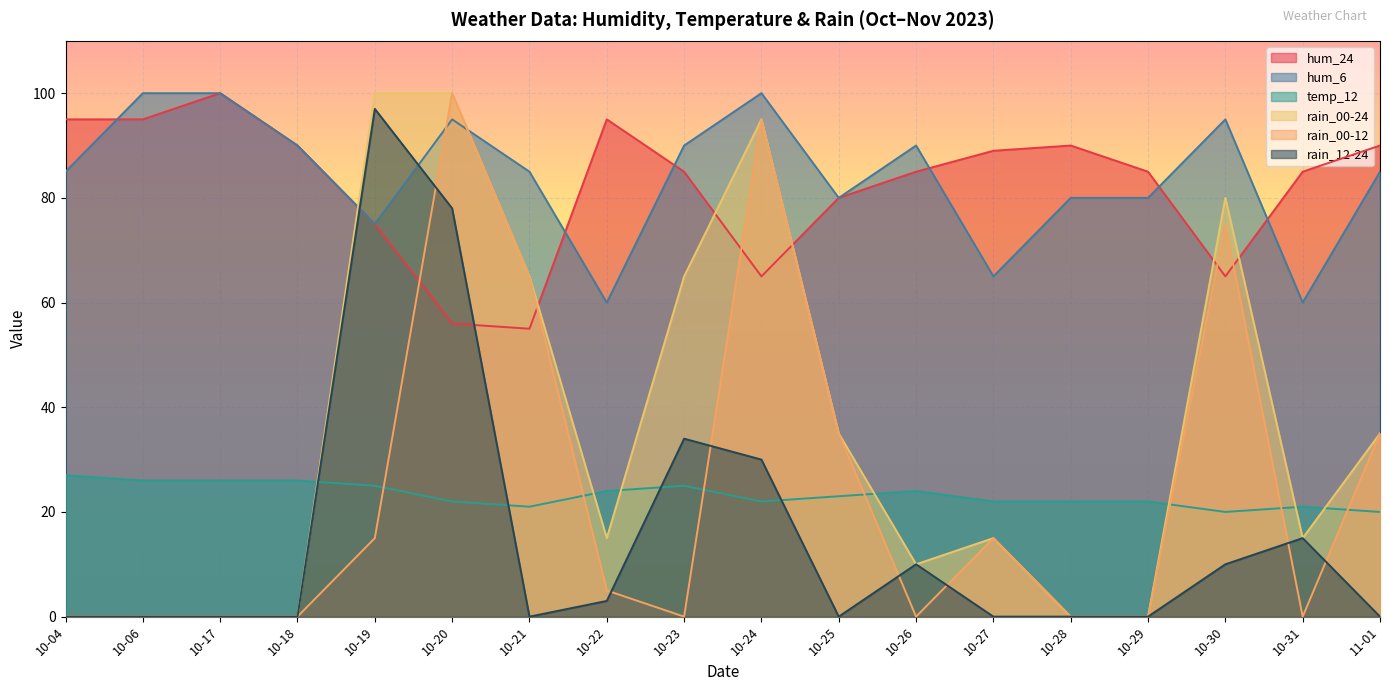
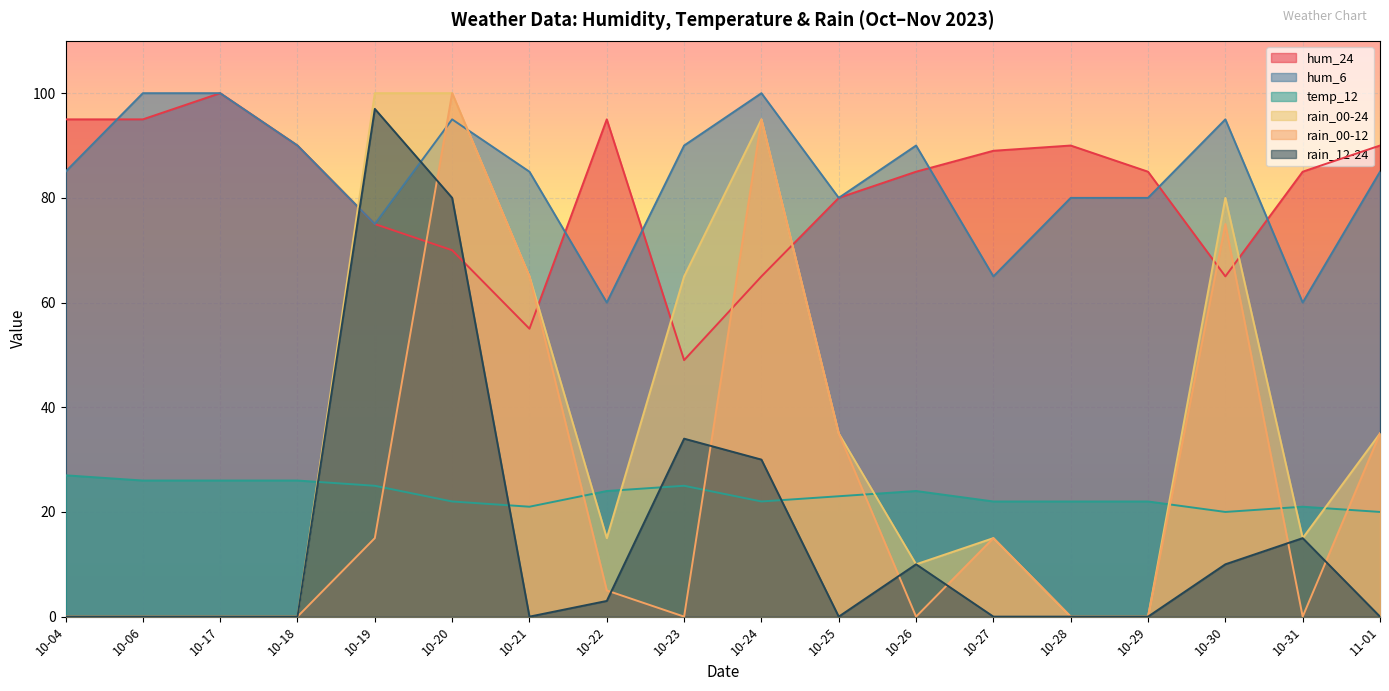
  {
    "hum_24": {
      "10-04": 95,
      "10-06": 95,
-     "10-20": 56,
+     "10-20": 70,
      "10-21": 55,
      "10-22": 95,
-     "10-23": 85,
+     "10-23": 49,
      "10-24": 65,
      "10-26": 85,
      "10-27": 89,
      "10-28": 90,
      "10-29": 85,
      "10-30": 65,
      "10-31": 85,
      "11-01": 90
    },
    "rain_12-24": {
      "10-19": 97,
-     "10-20": 78,
+     "10-20": 80,
      "10-21": 0,
      "10-22": 3,
      "10-23": 34,
      "10-24": 30,
      "10-25": 0,
      "10-27": 0,
      "10-30": 10,
      "11-01": 0
    }
  }
